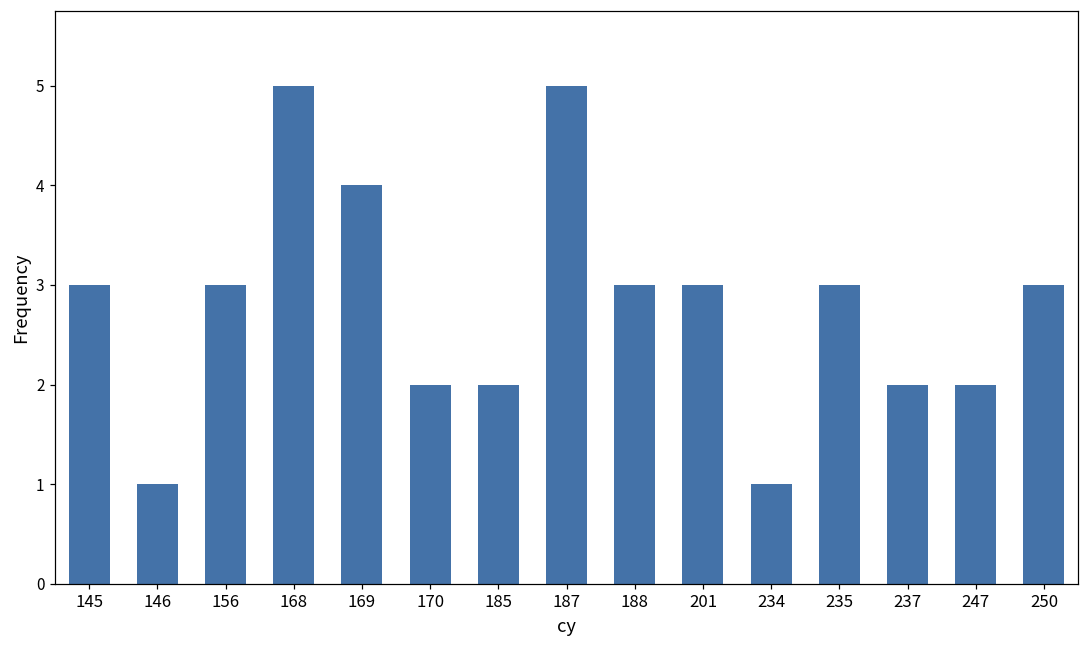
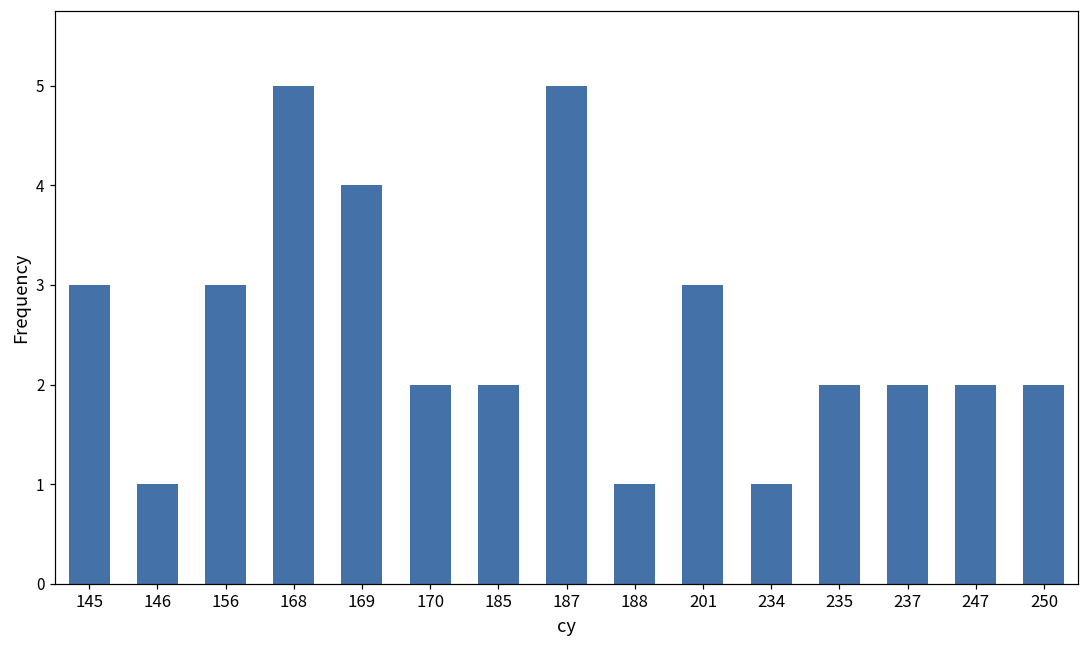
  {
    "145": 3,
    "146": 1,
    "156": 3,
    "168": 5,
    "169": 4,
    "170": 2,
    "185": 2,
    "187": 5,
-   "188": 3,
+   "188": 1,
    "201": 3,
    "234": 1,
-   "235": 3,
+   "235": 2,
    "237": 2,
    "247": 2,
-   "250": 3
+   "250": 2
  }
